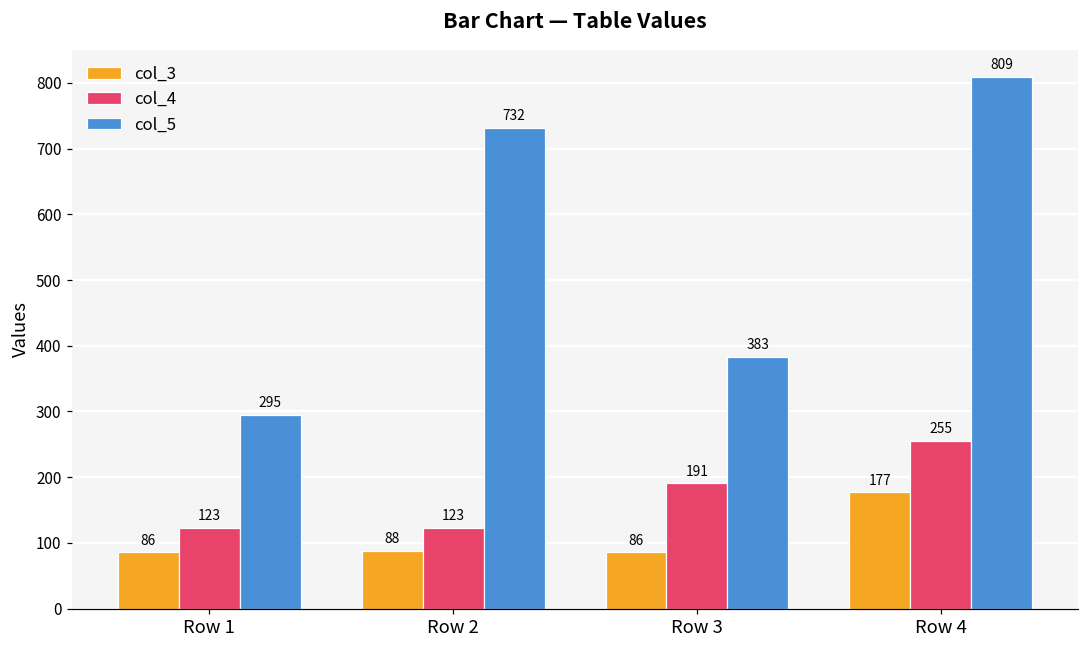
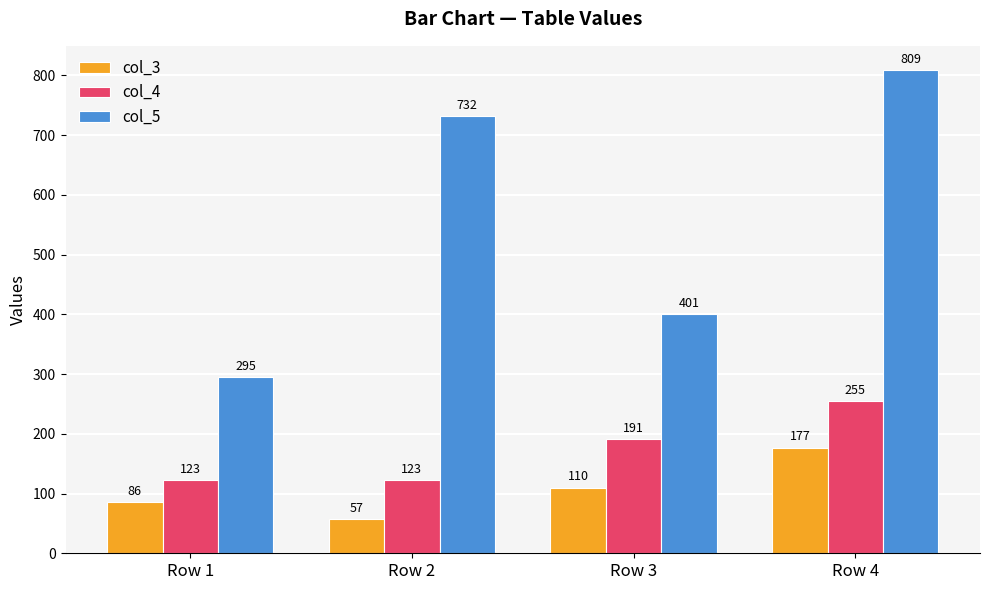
  {
    "col_3": {
      "Row 1": 86,
-     "Row 2": 88,
-     "Row 3": 86,
+     "Row 2": 57,
+     "Row 3": 110,
      "Row 4": 177
    },
    "col_4": {
      "Row 1": 123,
      "Row 2": 123,
      "Row 3": 191,
      "Row 4": 255
    },
    "col_5": {
      "Row 1": 295,
      "Row 2": 732,
-     "Row 3": 383,
+     "Row 3": 401,
      "Row 4": 809
    }
  }
